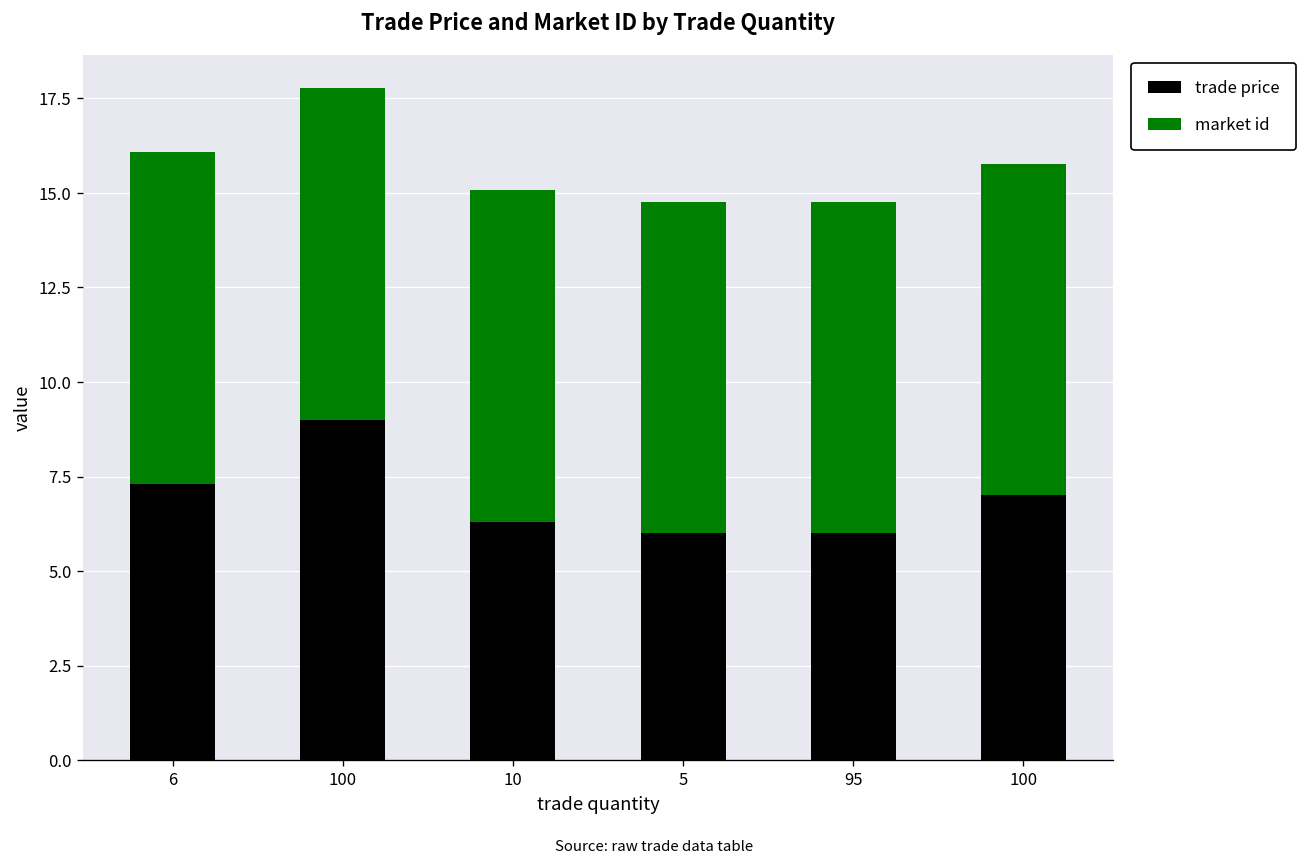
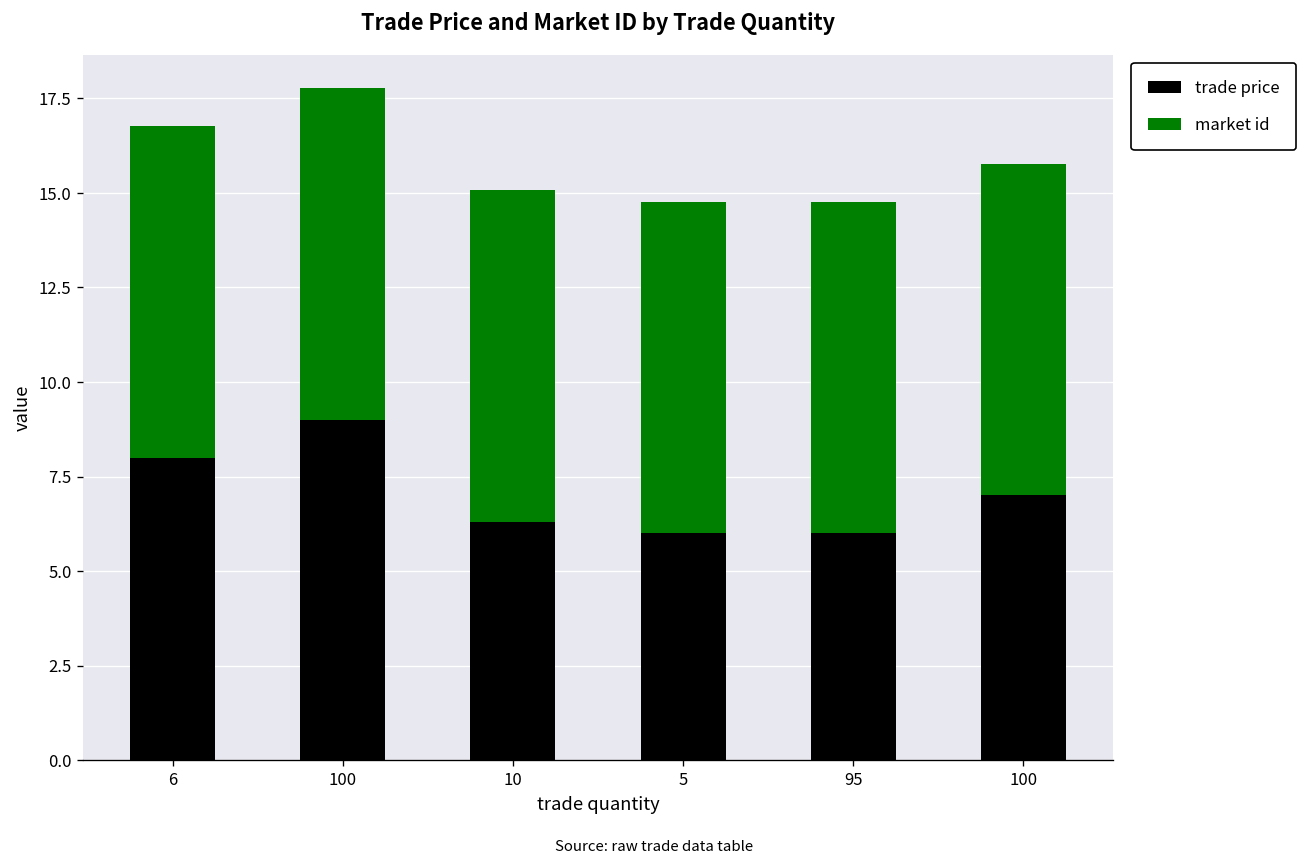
  {
    "trade price": {
-     "6": 7.3,
+     "6": 8.0,
      "10": 6.3,
      "5": 6.0,
      "95": 6.0
    },
    "market id": {
      "6": 8.8,
      "10": 8.8,
      "5": 8.8,
      "95": 8.8
    }
  }
